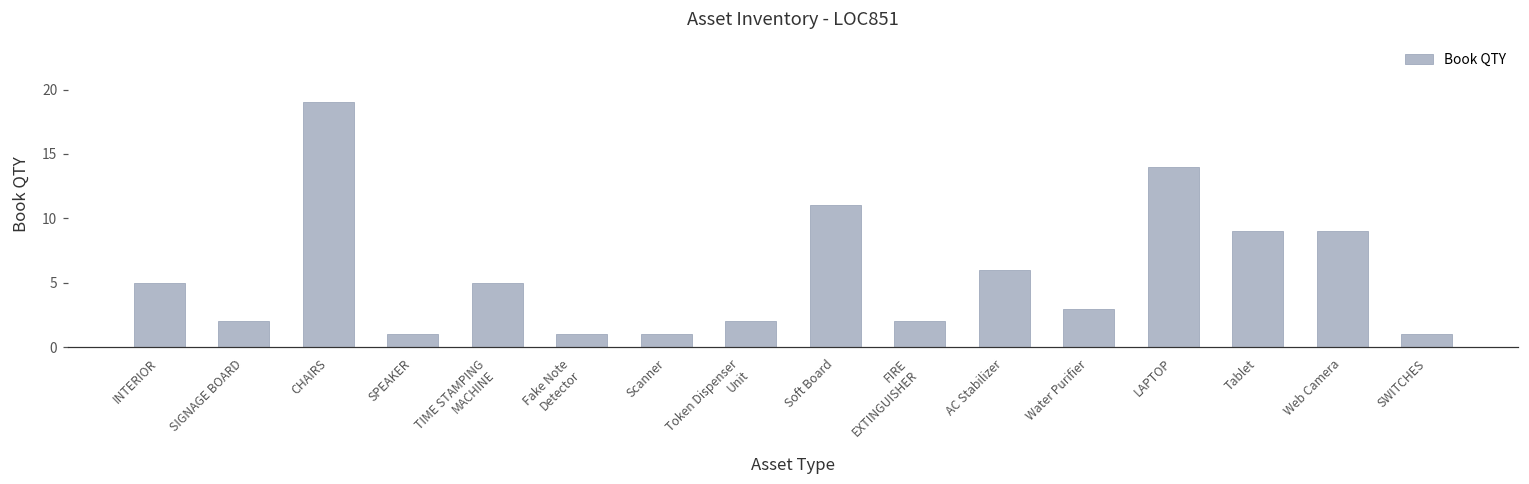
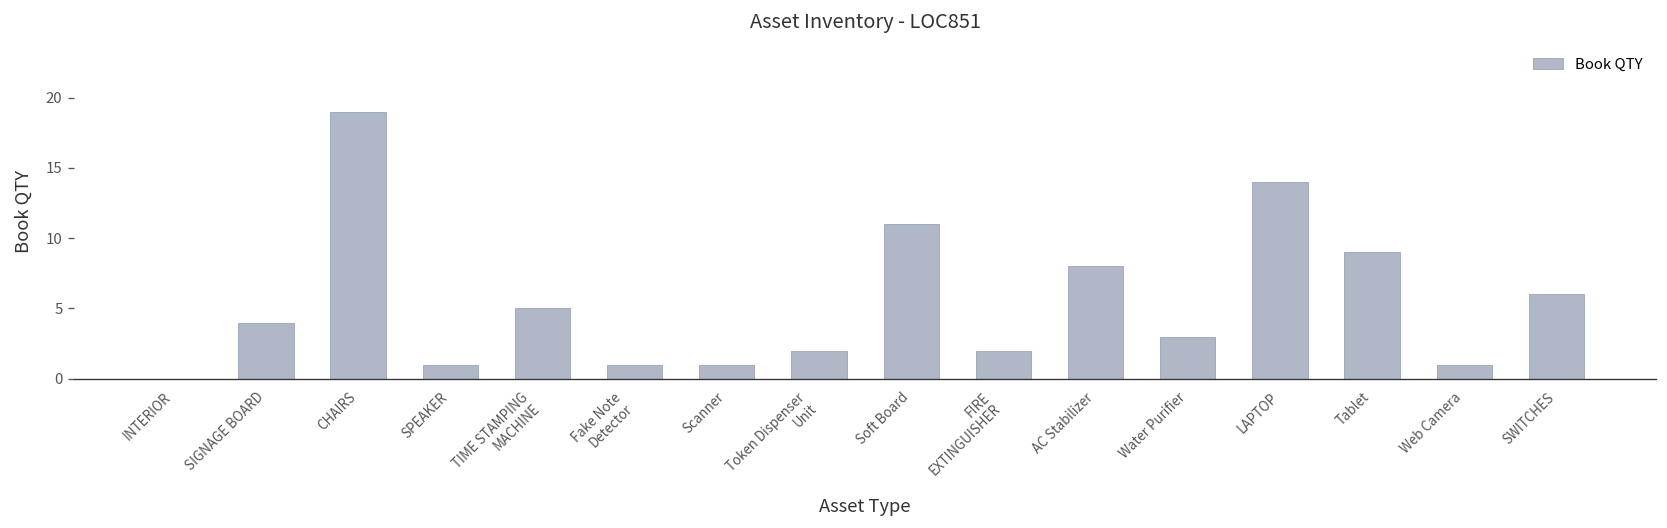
  {
-   "INTERIOR": 5,
-   "SIGNAGE BOARD": 2,
+   "INTERIOR": 0,
+   "SIGNAGE BOARD": 4,
    "CHAIRS": 19,
    "SPEAKER": 1,
    "TIME STAMPING MACHINE": 5,
    "Fake Note Detector": 1,
    "Scanner": 1,
    "Token Dispenser Unit": 2,
    "Soft Board": 11,
    "FIRE EXTINGUISHER": 2,
-   "AC Stabilizer": 6,
+   "AC Stabilizer": 8,
    "Water Purifier": 3,
    "LAPTOP": 14,
    "Tablet": 9,
-   "Web Camera": 9,
-   "SWITCHES": 1
+   "Web Camera": 1,
+   "SWITCHES": 6
  }
